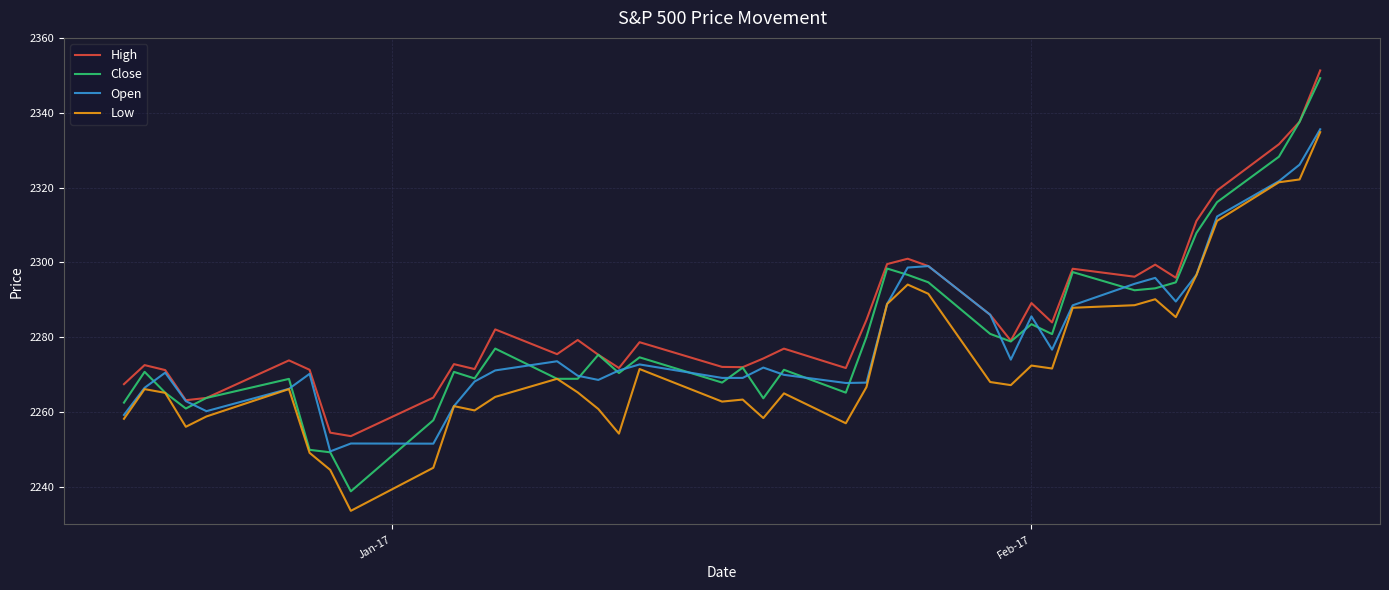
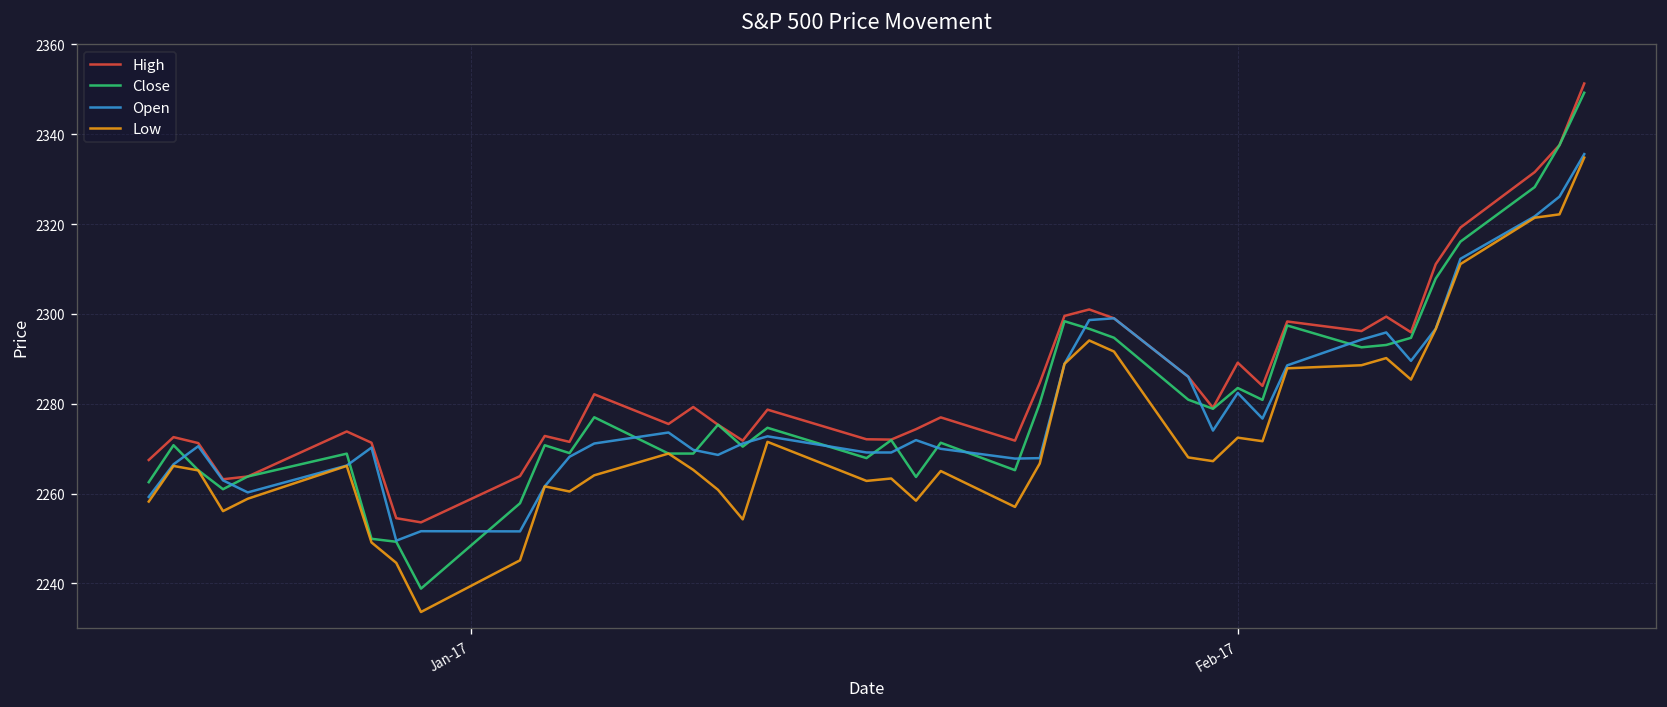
  {
    "High": {
      "Feb-17": 2289
    },
    "Close": {
      "Feb-17": 2284
    },
    "Open": {
-     "Feb-17": 2286
+     "Feb-17": 2282
    },
    "Low": {
      "Feb-17": 2272
    }
  }
